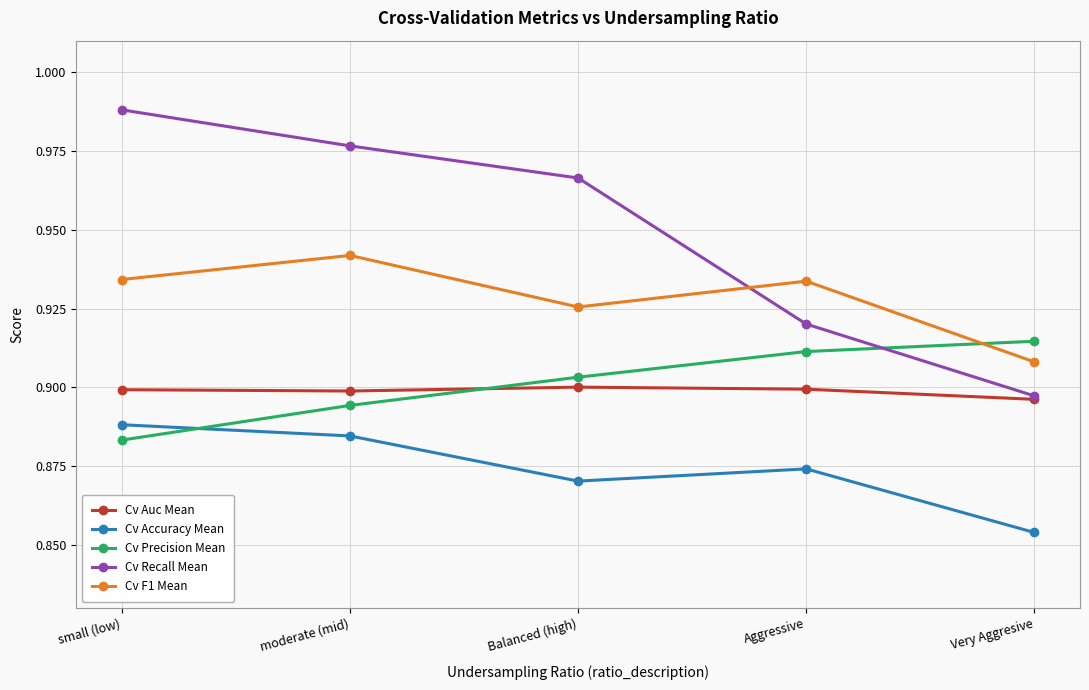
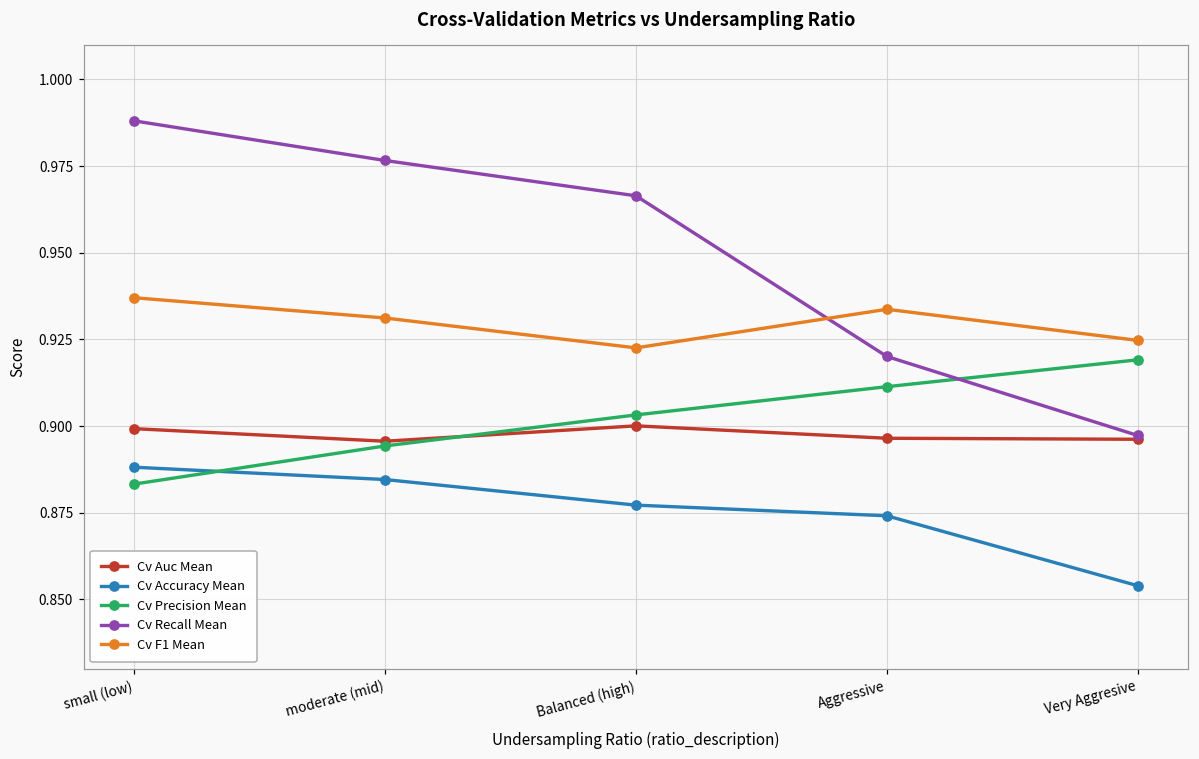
  {
    "Cv Auc Mean": {
      "small (low)": 0.899,
-     "moderate (mid)": 0.899,
+     "moderate (mid)": 0.896,
      "Balanced (high)": 0.900,
-     "Aggressive": 0.899,
+     "Aggressive": 0.896,
      "Very Aggresive": 0.896
    },
    "Cv Accuracy Mean": {
      "small (low)": 0.888,
      "moderate (mid)": 0.885,
-     "Balanced (high)": 0.870,
+     "Balanced (high)": 0.877,
      "Aggressive": 0.874,
      "Very Aggresive": 0.854
    },
    "Cv Precision Mean": {
      "small (low)": 0.883,
      "moderate (mid)": 0.894,
      "Balanced (high)": 0.903,
      "Aggressive": 0.911,
-     "Very Aggresive": 0.915
+     "Very Aggresive": 0.919
    },
    "Cv Recall Mean": {
      "small (low)": 0.988,
      "moderate (mid)": 0.977,
      "Balanced (high)": 0.966,
      "Aggressive": 0.920,
      "Very Aggresive": 0.897
    },
    "Cv F1 Mean": {
-     "small (low)": 0.934,
-     "moderate (mid)": 0.942,
-     "Balanced (high)": 0.926,
+     "small (low)": 0.937,
+     "moderate (mid)": 0.931,
+     "Balanced (high)": 0.923,
      "Aggressive": 0.934,
-     "Very Aggresive": 0.908
+     "Very Aggresive": 0.925
    }
  }
